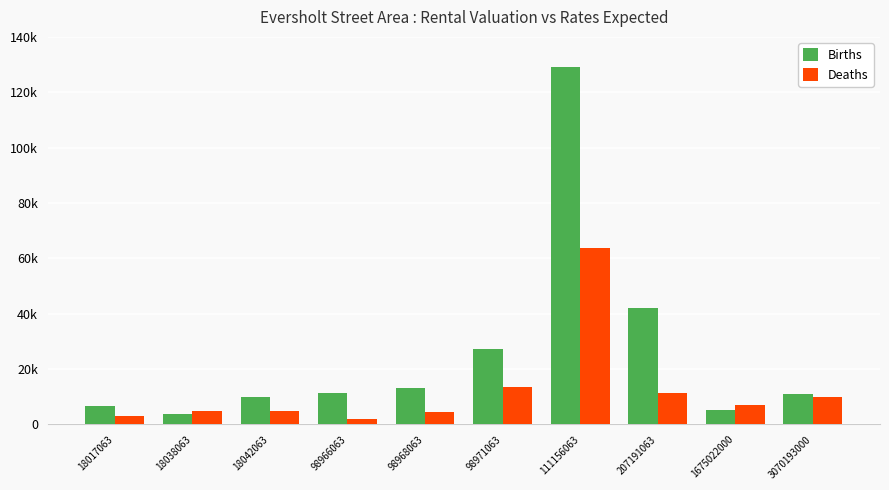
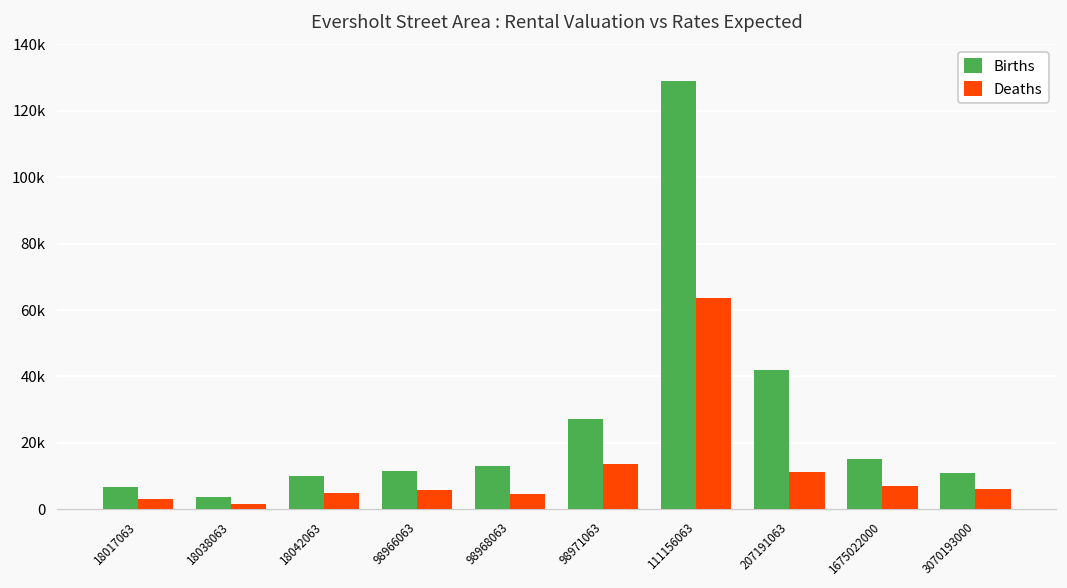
  {
    "Births": {
      "18017063": 7000,
      "18038063": 4000,
      "18042063": 10000,
      "98966063": 12000,
      "98968063": 13000,
      "98971063": 27000,
      "111156063": 129000,
      "207191063": 42000,
-     "1675022000": 5000,
+     "1675022000": 15000,
      "3070193000": 11000
    },
    "Deaths": {
      "18017063": 3000,
-     "18038063": 5000,
+     "18038063": 2000,
      "18042063": 5000,
-     "98966063": 2000,
+     "98966063": 6000,
      "98968063": 5000,
      "98971063": 14000,
      "111156063": 64000,
      "207191063": 11000,
      "1675022000": 7000,
-     "3070193000": 10000
+     "3070193000": 6000
    }
  }
